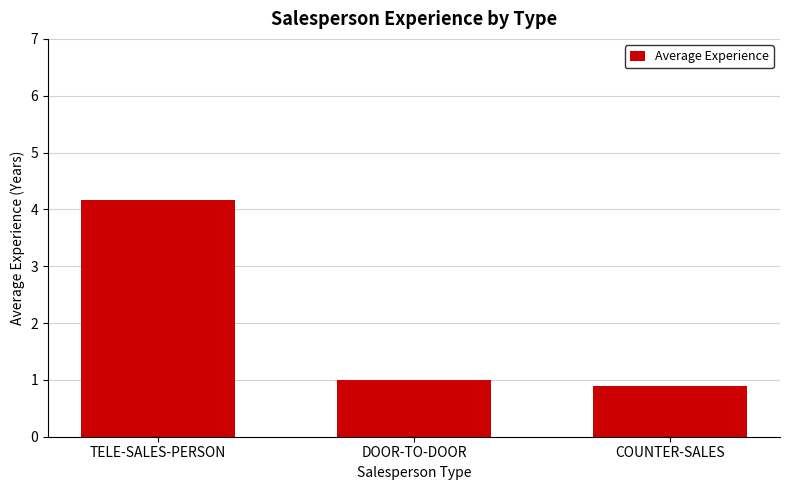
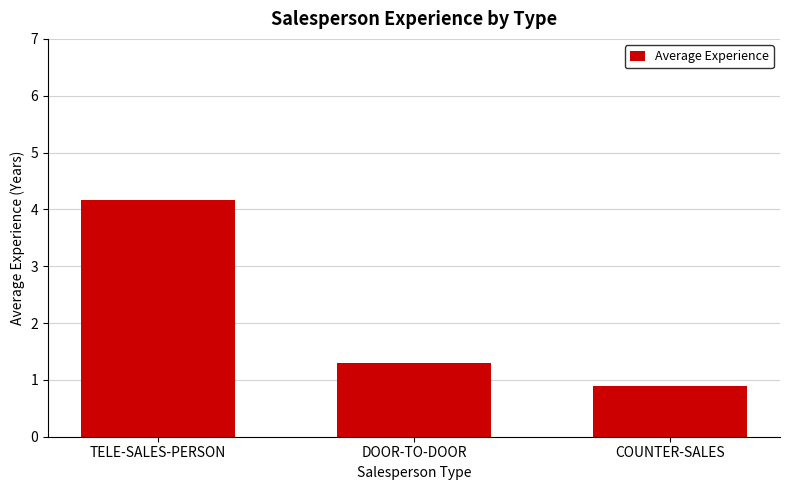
  {
    "TELE-SALES-PERSON": 4.2,
-   "DOOR-TO-DOOR": 1.0,
+   "DOOR-TO-DOOR": 1.3,
    "COUNTER-SALES": 0.9
  }
